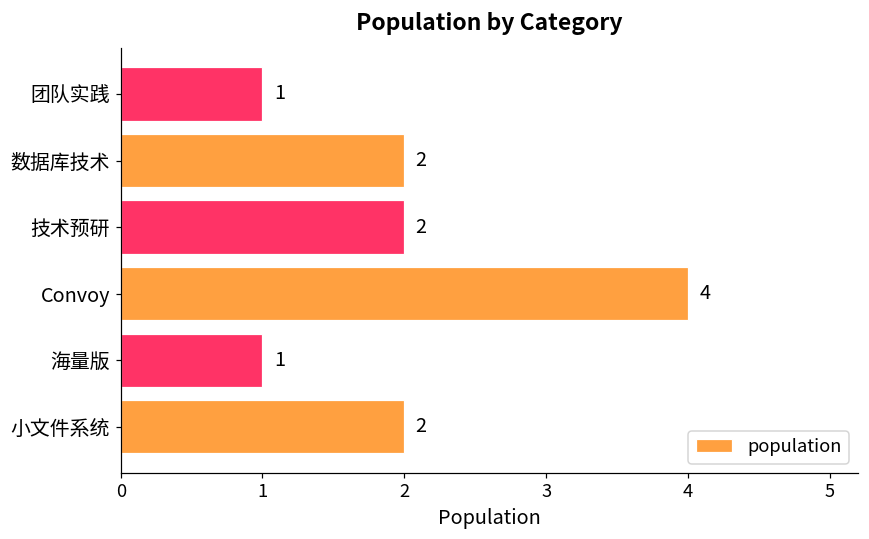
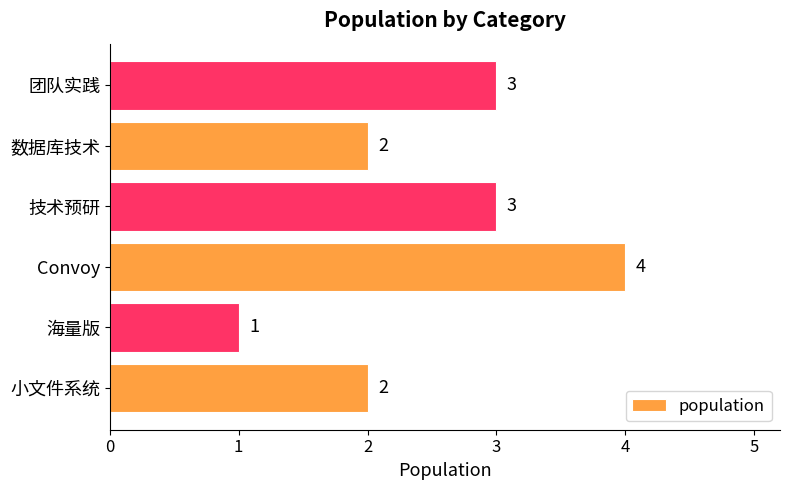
  {
-   "团队实践": 1,
+   "团队实践": 3,
    "数据库技术": 2,
-   "技术预研": 2,
+   "技术预研": 3,
    "Convoy": 4,
    "海量版": 1,
    "小文件系统": 2
  }
